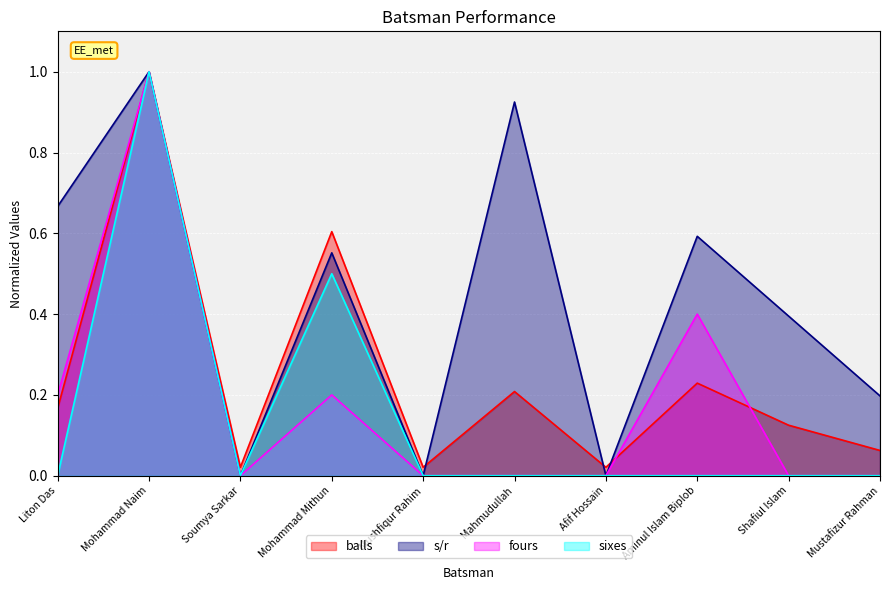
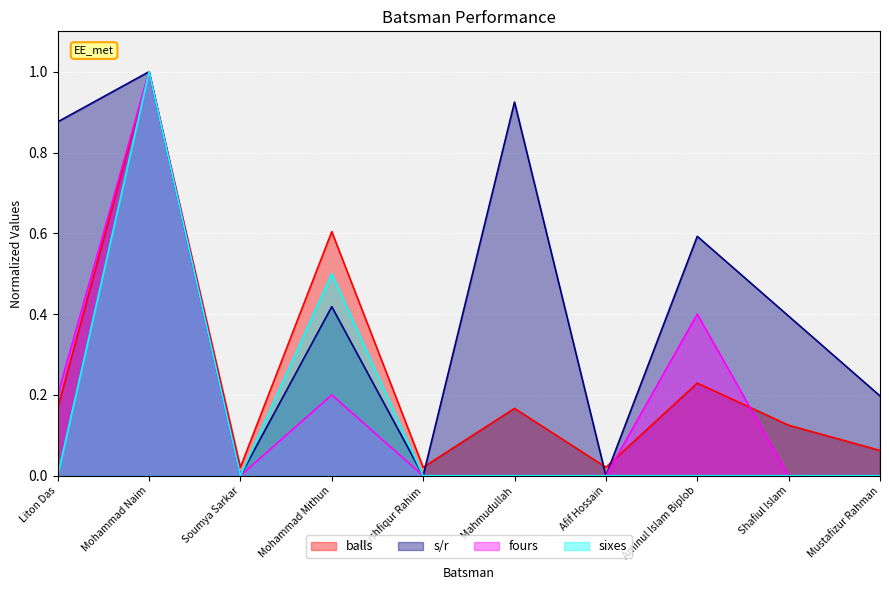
  {
    "balls": {
      "Liton Das": 0.17,
      "Soumya Sarkar": 0.02,
      "Mohammad Mithun": 0.60,
      "Mushfiqur Rahim": 0.02,
-     "Mahmudullah": 0.21,
+     "Mahmudullah": 0.17,
      "Afif Hossain": 0.02,
      "Aminul Islam Biplob": 0.23,
      "Shafiul Islam": 0.13,
      "Mustafizur Rahman": 0.06
    },
    "s/r": {
-     "Liton Das": 0.67,
-     "Mohammad Mithun": 0.55,
+     "Liton Das": 0.88,
+     "Mohammad Mithun": 0.42,
      "Mahmudullah": 0.93,
      "Aminul Islam Biplob": 0.59,
      "Shafiul Islam": 0.40,
      "Mustafizur Rahman": 0.20
    },
    "fours": {
      "Liton Das": 0.20,
      "Mohammad Mithun": 0.20,
      "Aminul Islam Biplob": 0.40
    },
    "sixes": {
      "Liton Das": 0.00,
      "Mohammad Mithun": 0.50,
      "Aminul Islam Biplob": 0.00
    }
  }
